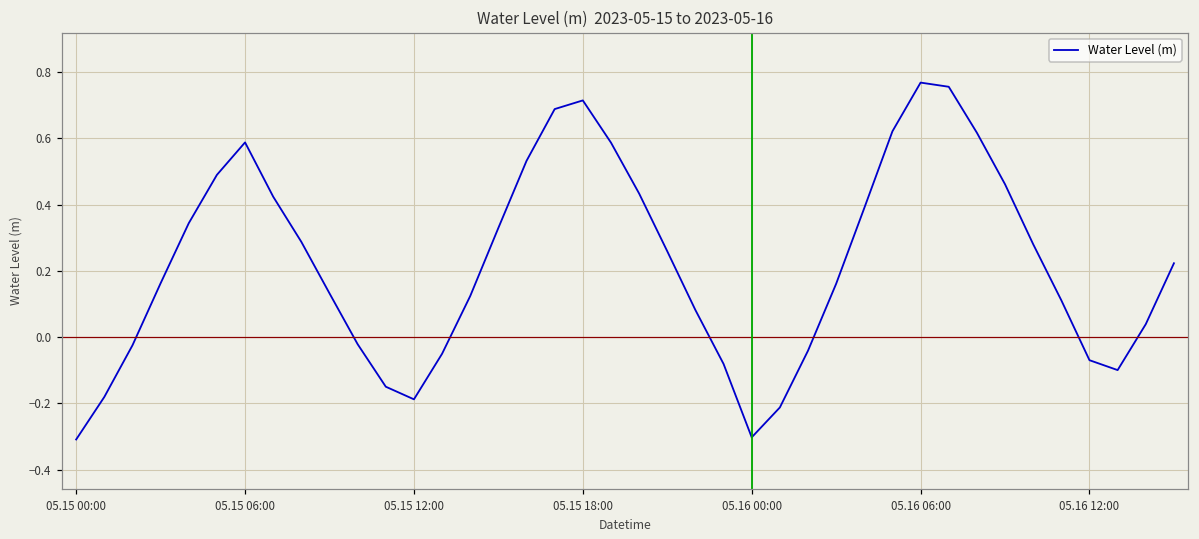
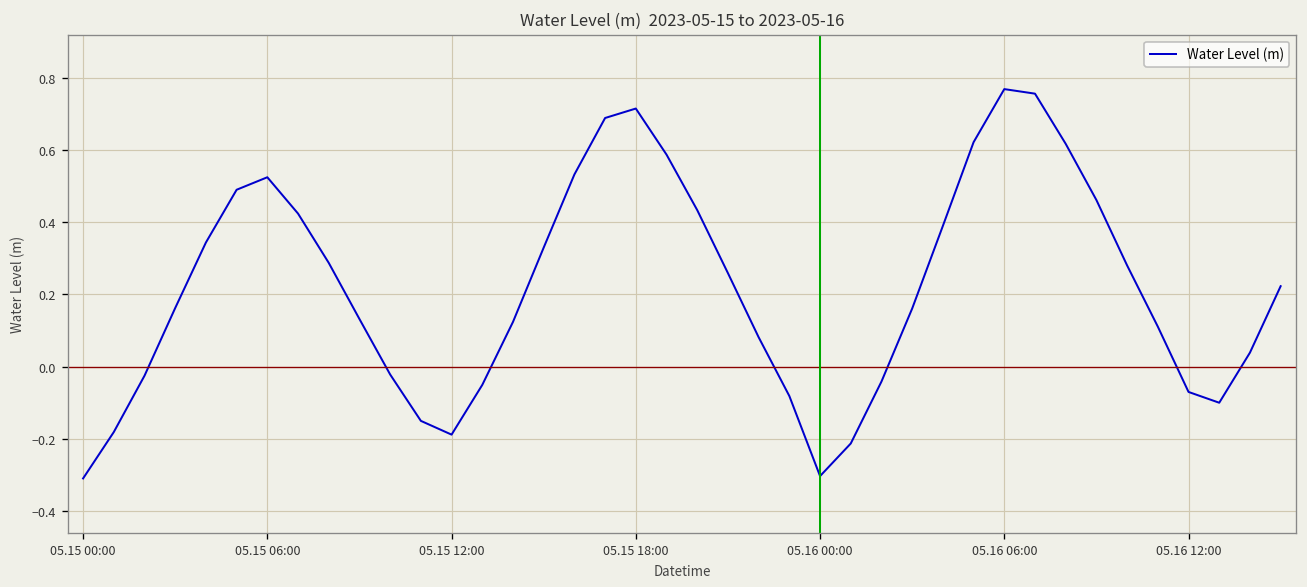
  {
    "05.15 00:00": -0.31,
-   "05.15 06:00": 0.59,
+   "05.15 06:00": 0.52,
    "05.15 12:00": -0.19,
    "05.15 18:00": 0.71,
    "05.16 00:00": -0.30,
    "05.16 06:00": 0.77,
    "05.16 12:00": -0.07
  }
